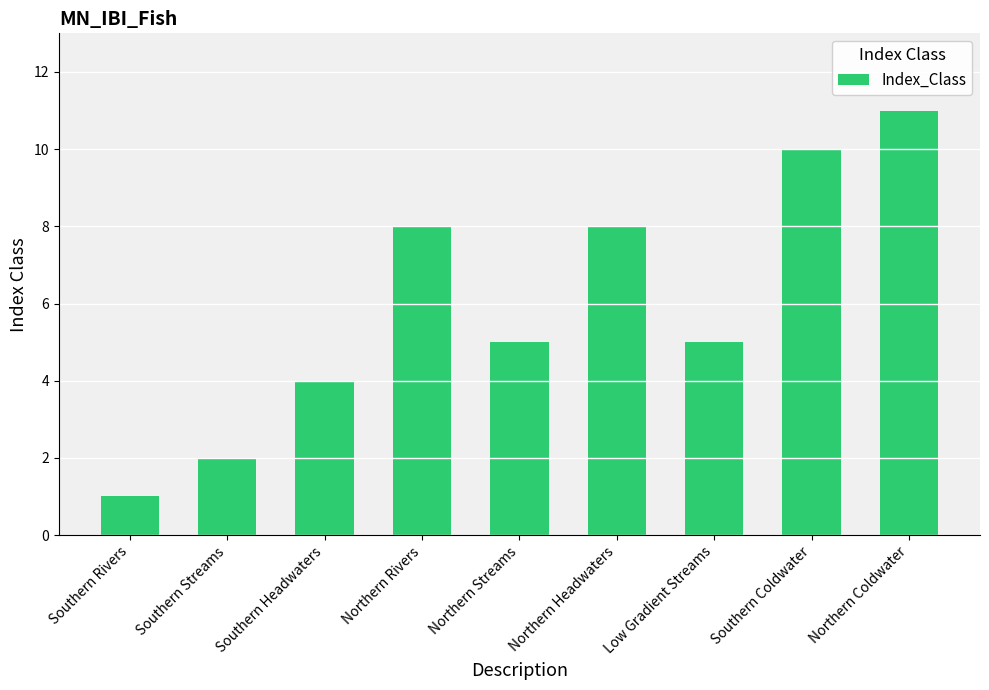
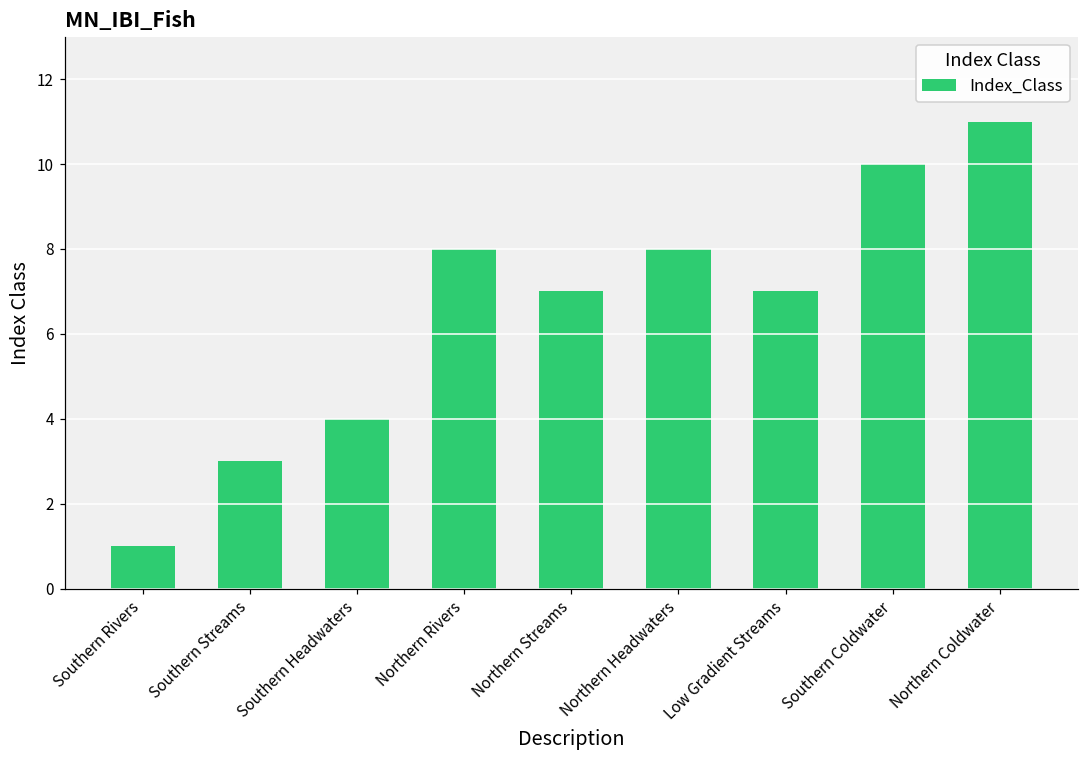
  {
    "Southern Rivers": 1,
-   "Southern Streams": 2,
+   "Southern Streams": 3,
    "Southern Headwaters": 4,
    "Northern Rivers": 8,
-   "Northern Streams": 5,
+   "Northern Streams": 7,
    "Northern Headwaters": 8,
-   "Low Gradient Streams": 5,
+   "Low Gradient Streams": 7,
    "Southern Coldwater": 10,
    "Northern Coldwater": 11
  }
